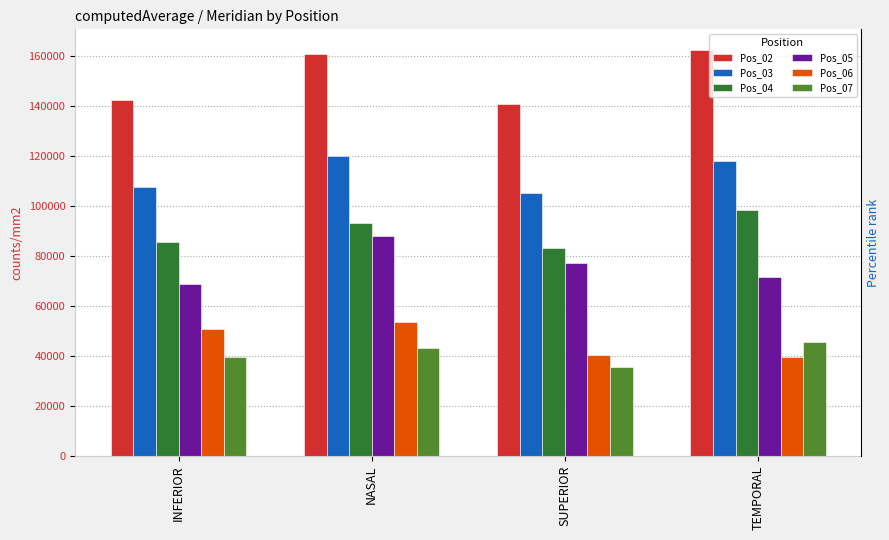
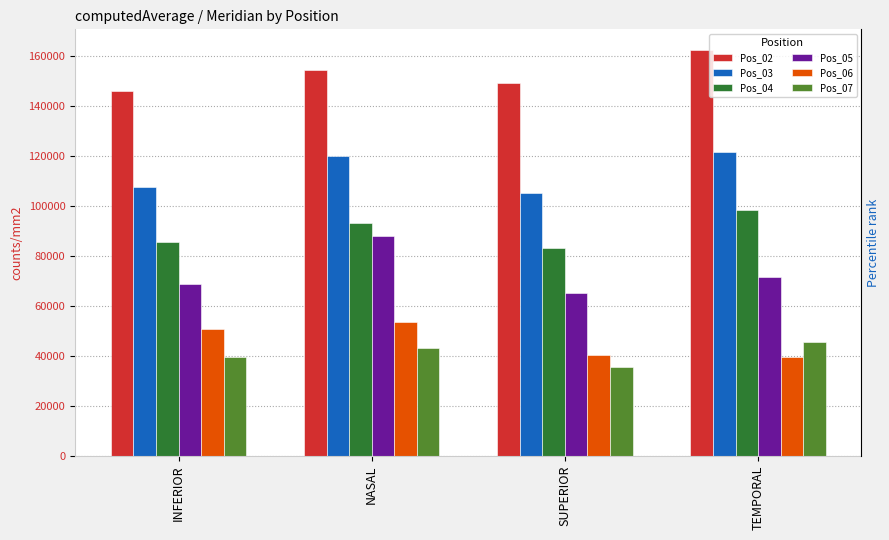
  {
    "Pos_02": {
-     "INFERIOR": 142000,
-     "NASAL": 161000,
-     "SUPERIOR": 141000,
+     "INFERIOR": 146000,
+     "NASAL": 154000,
+     "SUPERIOR": 149000,
      "TEMPORAL": 162000
    },
    "Pos_03": {
      "INFERIOR": 107000,
      "NASAL": 120000,
      "SUPERIOR": 105000,
-     "TEMPORAL": 118000
+     "TEMPORAL": 122000
    },
    "Pos_05": {
      "INFERIOR": 69000,
      "NASAL": 88000,
-     "SUPERIOR": 77000,
+     "SUPERIOR": 65000,
      "TEMPORAL": 71000
    },
    "Pos_06": {
      "INFERIOR": 51000,
      "NASAL": 53000,
      "SUPERIOR": 40000,
      "TEMPORAL": 40000
    }
  }
